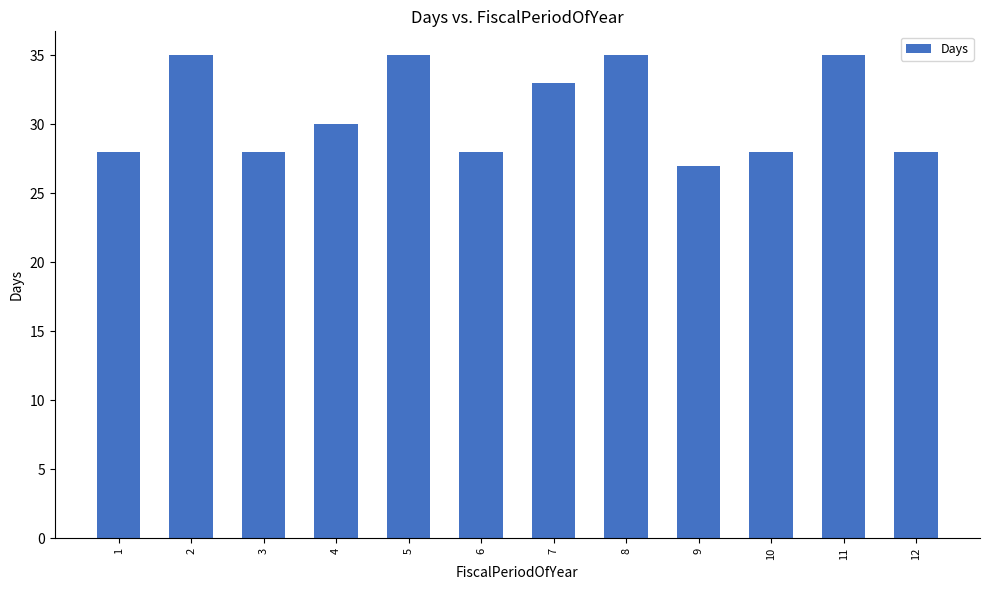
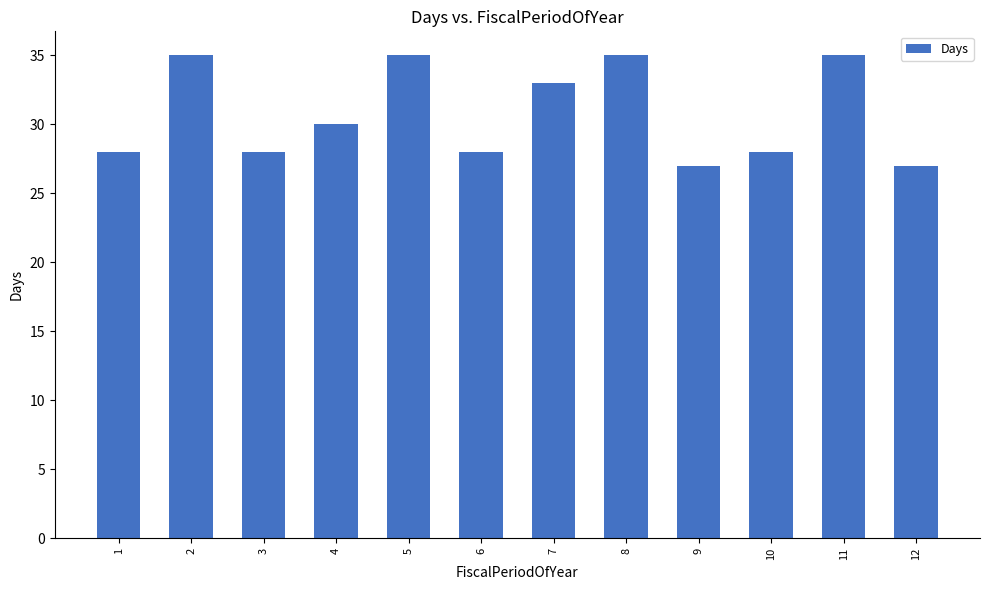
  {
    "1": 28,
    "2": 35,
    "3": 28,
    "4": 30,
    "5": 35,
    "6": 28,
    "7": 33,
    "8": 35,
    "9": 27,
    "10": 28,
    "11": 35,
-   "12": 28
+   "12": 27
  }
